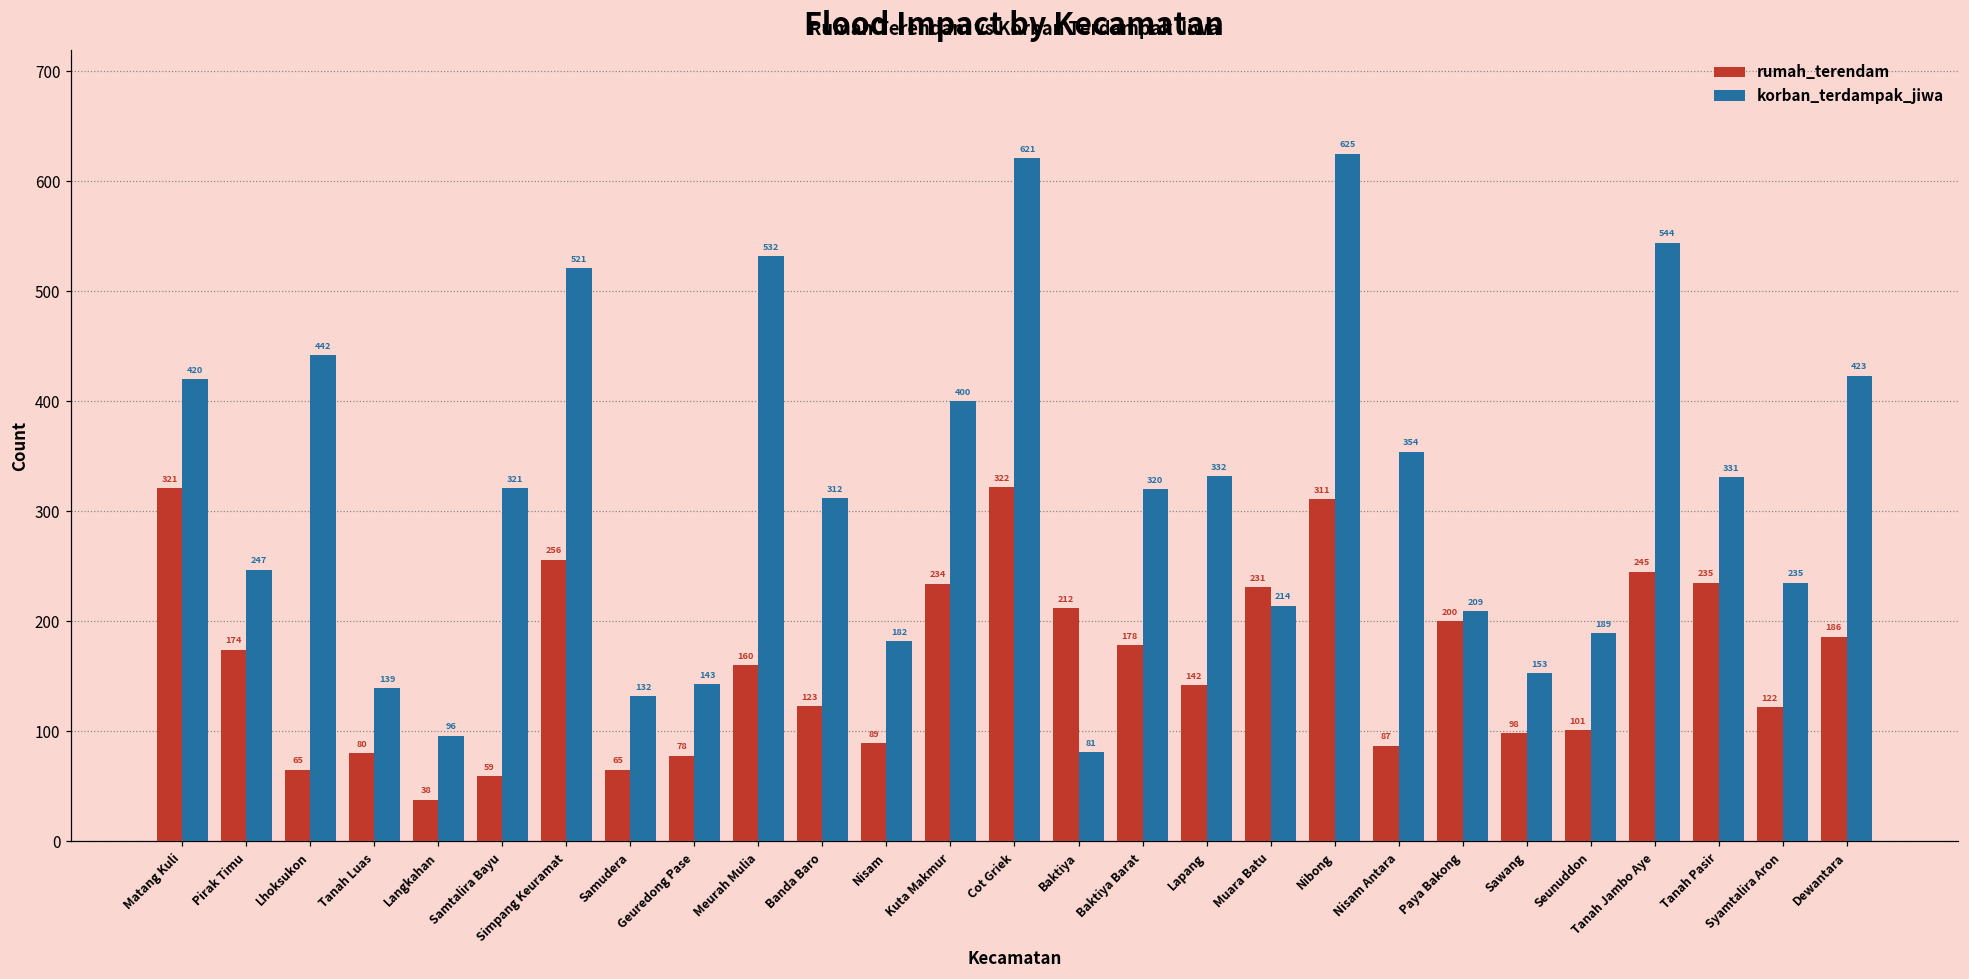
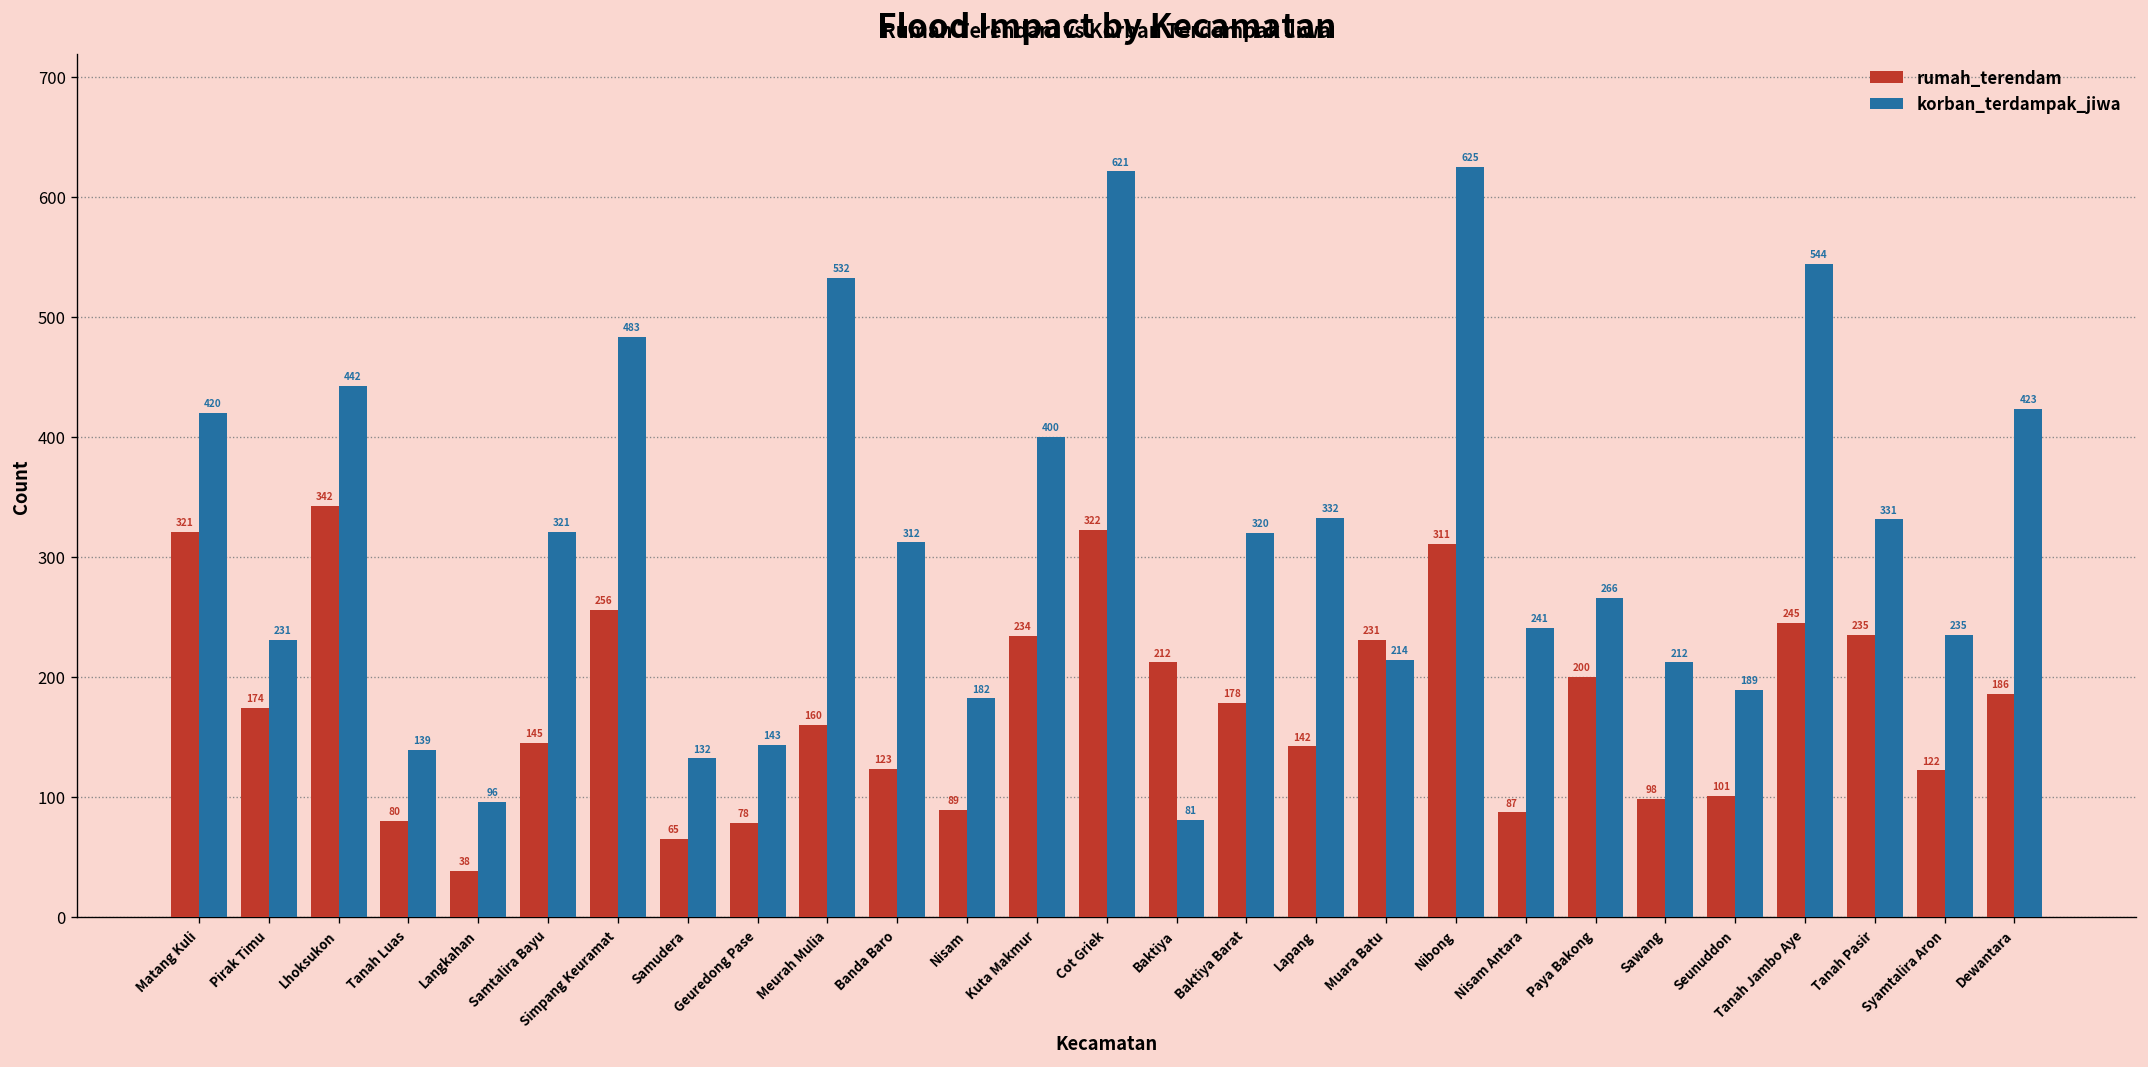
  {
    "rumah_terendam": {
      "Matang Kuli": 321,
      "Pirak Timu": 174,
-     "Lhoksukon": 65,
+     "Lhoksukon": 342,
      "Tanah Luas": 80,
      "Langkahan": 38,
-     "Samtalira Bayu": 59,
+     "Samtalira Bayu": 145,
      "Simpang Keuramat": 256,
      "Samudera": 65,
      "Geuredong Pase": 78,
      "Meurah Mulia": 160,
      "Banda Baro": 123,
      "Nisam": 89,
      "Kuta Makmur": 234,
      "Cot Griek": 322,
      "Baktiya": 212,
      "Baktiya Barat": 178,
      "Lapang": 142,
      "Muara Batu": 231,
      "Nibong": 311,
      "Nisam Antara": 87,
      "Paya Bakong": 200,
      "Sawang": 98,
      "Seunuddon": 101,
      "Tanah Jambo Aye": 245,
      "Tanah Pasir": 235,
      "Syamtalira Aron": 122,
      "Dewantara": 186
    },
    "korban_terdampak_jiwa": {
      "Matang Kuli": 420,
-     "Pirak Timu": 247,
+     "Pirak Timu": 231,
      "Lhoksukon": 442,
      "Tanah Luas": 139,
      "Langkahan": 96,
      "Samtalira Bayu": 321,
-     "Simpang Keuramat": 521,
+     "Simpang Keuramat": 483,
      "Samudera": 132,
      "Geuredong Pase": 143,
      "Meurah Mulia": 532,
      "Banda Baro": 312,
      "Nisam": 182,
      "Kuta Makmur": 400,
      "Cot Griek": 621,
      "Baktiya": 81,
      "Baktiya Barat": 320,
      "Lapang": 332,
      "Muara Batu": 214,
      "Nibong": 625,
-     "Nisam Antara": 354,
-     "Paya Bakong": 209,
-     "Sawang": 153,
+     "Nisam Antara": 241,
+     "Paya Bakong": 266,
+     "Sawang": 212,
      "Seunuddon": 189,
      "Tanah Jambo Aye": 544,
      "Tanah Pasir": 331,
      "Syamtalira Aron": 235,
      "Dewantara": 423
    }
  }
